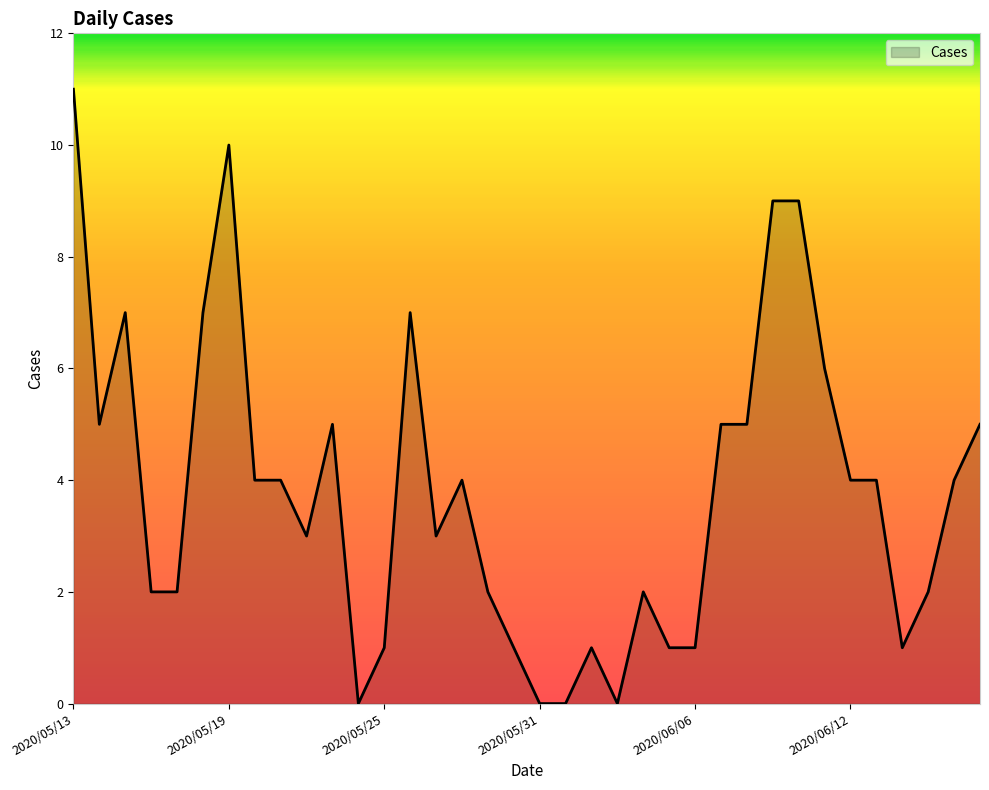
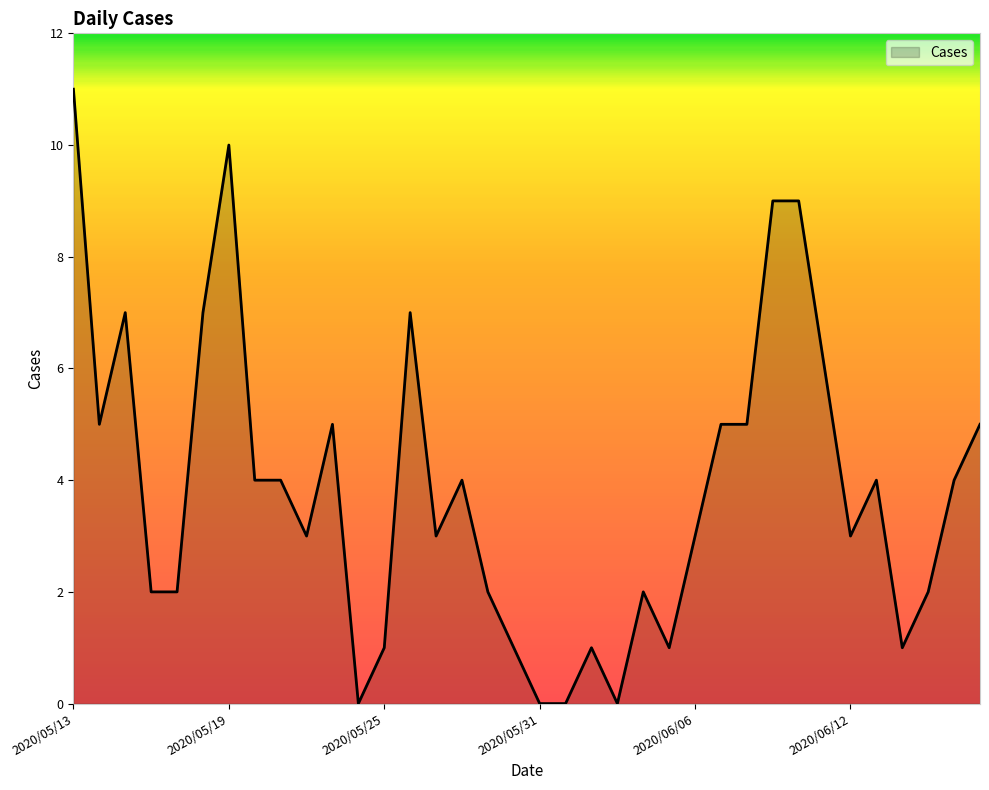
  {
    "2020/05/13": 11,
    "2020/05/19": 10,
    "2020/05/25": 1,
    "2020/05/31": 0,
-   "2020/06/06": 1,
-   "2020/06/12": 4
+   "2020/06/06": 3,
+   "2020/06/12": 3
  }
